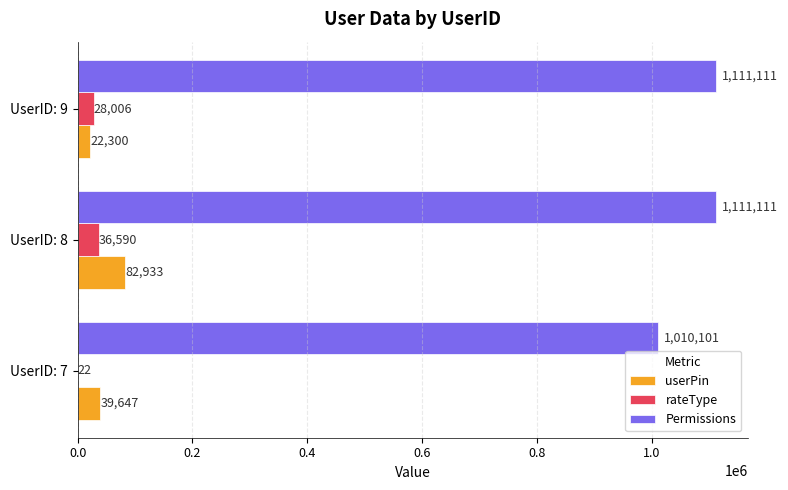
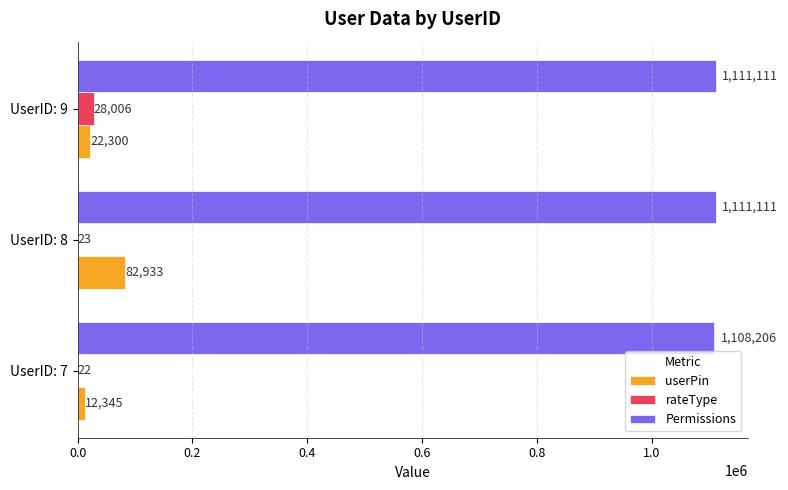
  {
    "userPin": {
      "UserID: 9": "22,300",
      "UserID: 8": "82,933",
-     "UserID: 7": "39,647"
+     "UserID: 7": "12,345"
    },
    "rateType": {
      "UserID: 9": "28,006",
-     "UserID: 8": "36,590",
+     "UserID: 8": "23",
      "UserID: 7": "22"
    },
    "Permissions": {
      "UserID: 9": "1,111,111",
      "UserID: 8": "1,111,111",
-     "UserID: 7": "1,010,101"
+     "UserID: 7": "1,108,206"
    }
  }
